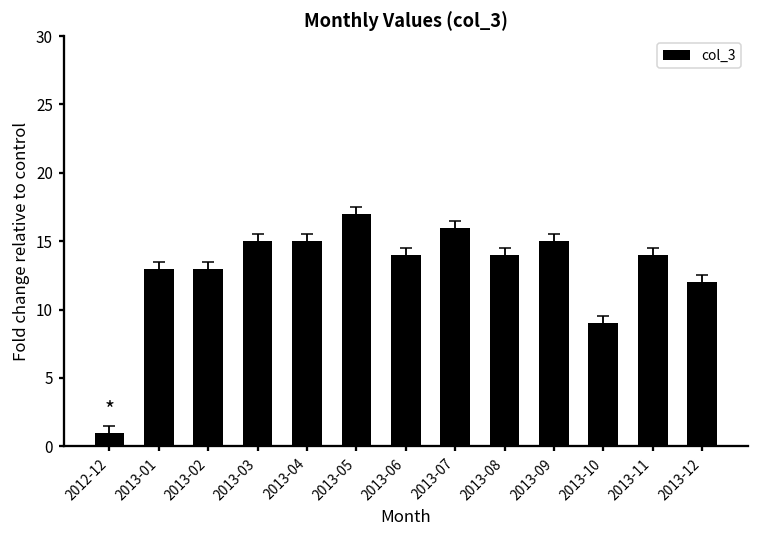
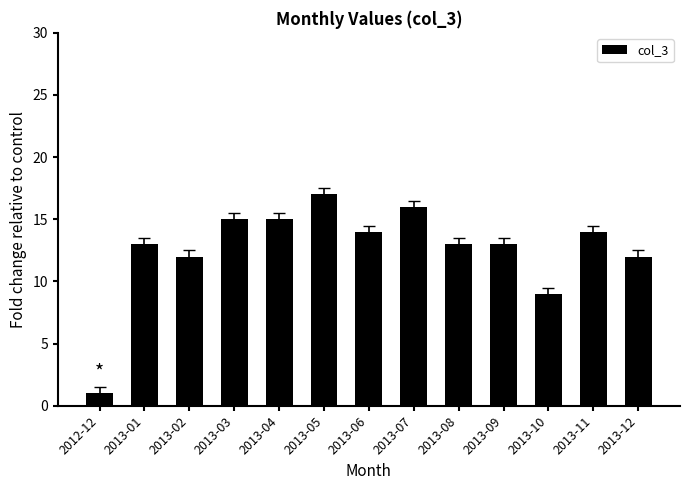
  {
    "col_3": {
      "2012-12": 1,
      "2013-01": 13,
-     "2013-02": 13,
+     "2013-02": 12,
      "2013-03": 15,
      "2013-04": 15,
      "2013-05": 17,
      "2013-06": 14,
      "2013-07": 16,
-     "2013-08": 14,
-     "2013-09": 15,
+     "2013-08": 13,
+     "2013-09": 13,
      "2013-10": 9,
      "2013-11": 14,
      "2013-12": 12
    }
  }
